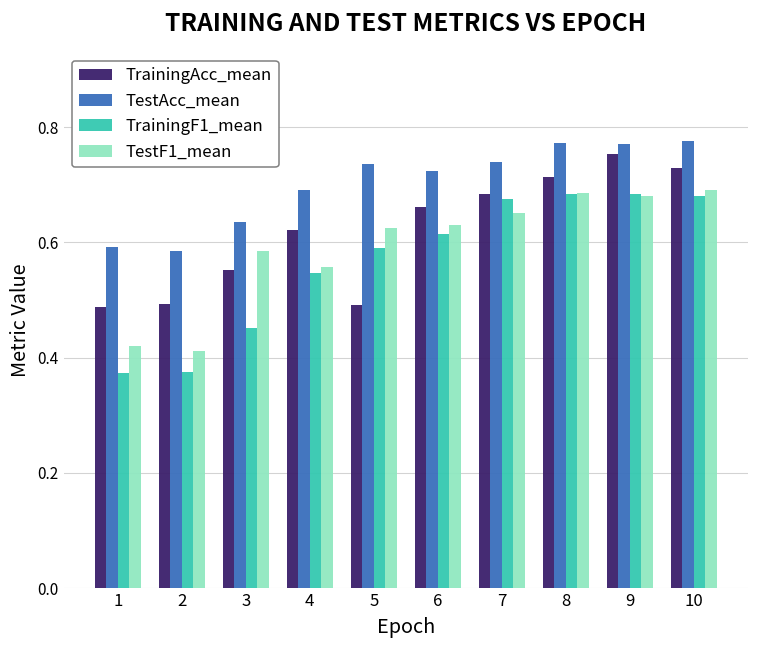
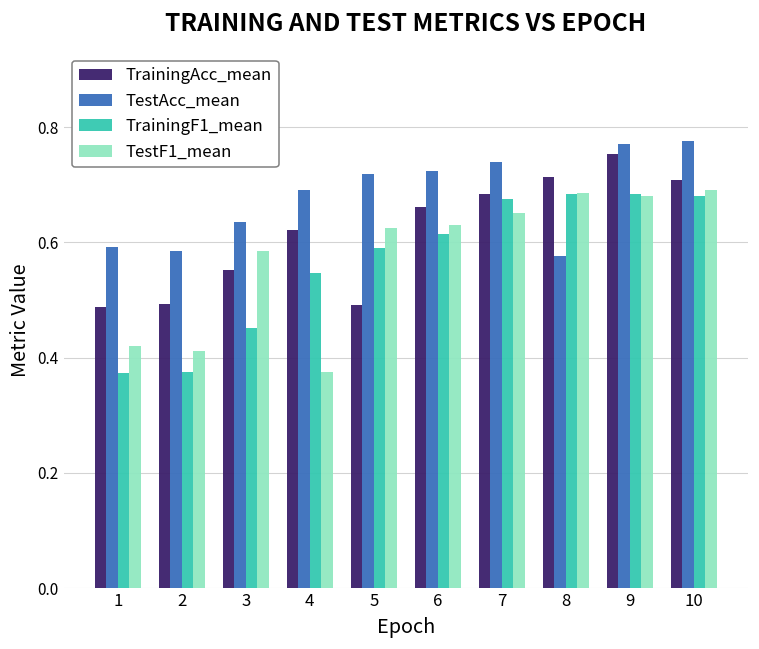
  {
    "TrainingAcc_mean": {
      "1": 0.49,
      "2": 0.49,
      "3": 0.55,
      "4": 0.62,
      "5": 0.49,
      "6": 0.66,
      "7": 0.68,
      "8": 0.71,
      "9": 0.75,
-     "10": 0.73
+     "10": 0.71
    },
    "TestAcc_mean": {
      "1": 0.59,
      "2": 0.58,
      "3": 0.64,
      "4": 0.69,
-     "5": 0.74,
+     "5": 0.72,
      "6": 0.72,
      "7": 0.74,
-     "8": 0.77,
+     "8": 0.58,
      "9": 0.77,
      "10": 0.78
    },
    "TrainingF1_mean": {
      "1": 0.37,
      "2": 0.38,
      "3": 0.45,
      "4": 0.55,
      "5": 0.59,
      "6": 0.61,
      "7": 0.68,
      "8": 0.68,
      "9": 0.68,
      "10": 0.68
    },
    "TestF1_mean": {
      "1": 0.42,
      "2": 0.41,
      "3": 0.59,
-     "4": 0.56,
+     "4": 0.38,
      "5": 0.63,
      "6": 0.63,
      "7": 0.65,
      "8": 0.69,
      "9": 0.68,
      "10": 0.69
    }
  }
